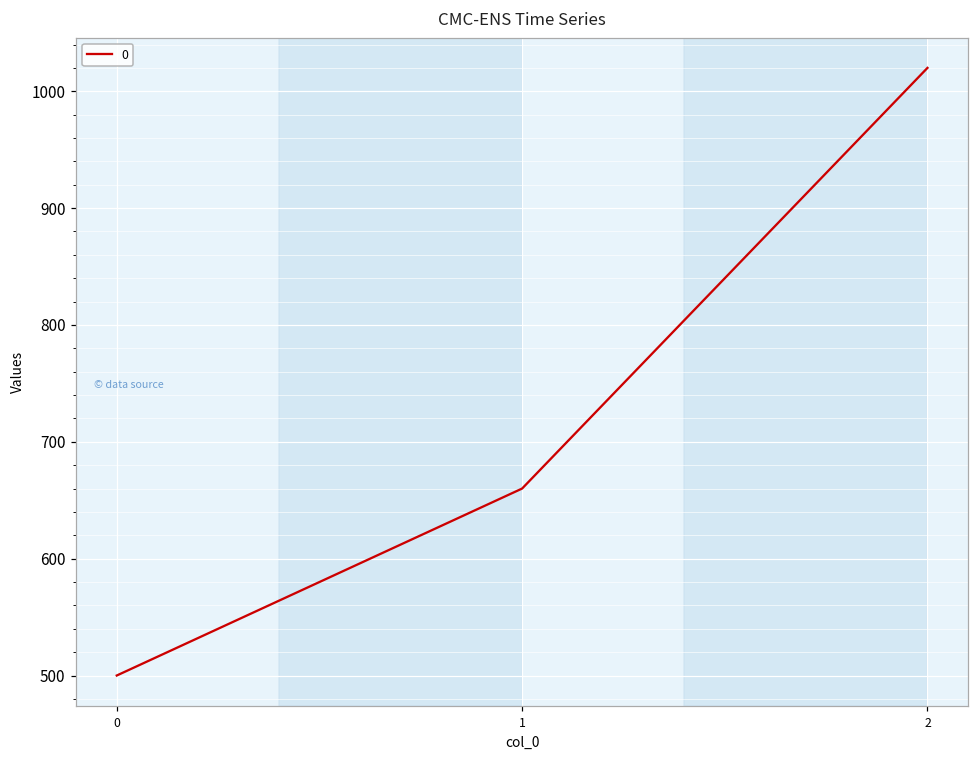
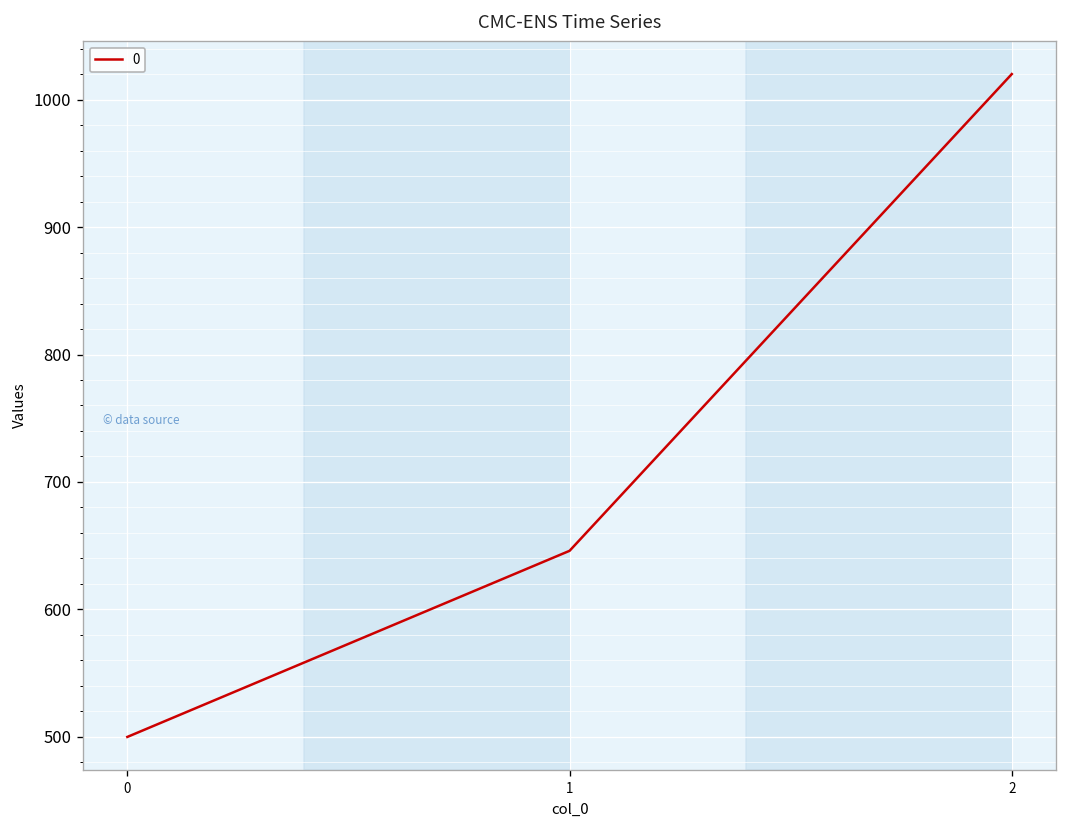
  {
    "0": 500,
-   "1": 660,
+   "1": 646,
    "2": 1020
  }
